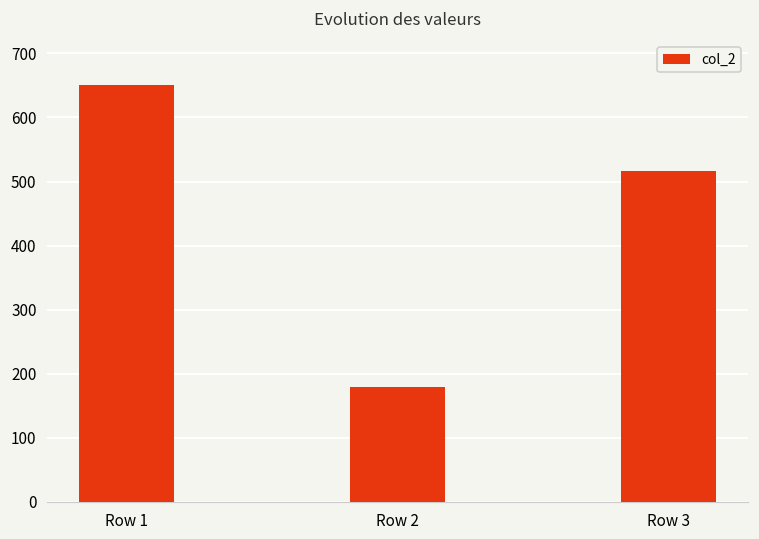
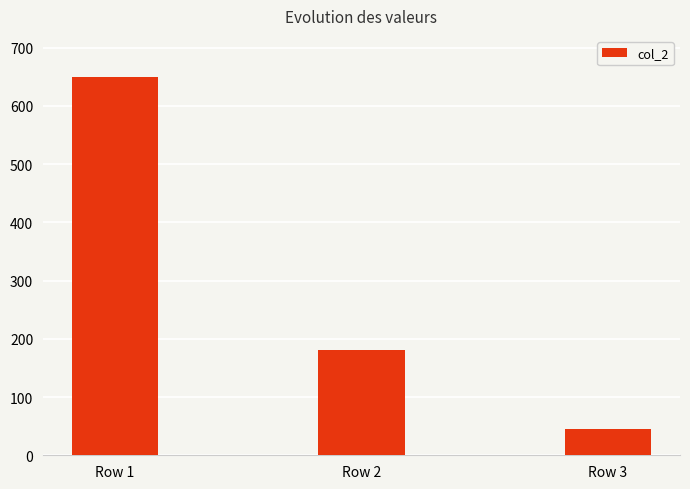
  {
    "Row 1": 650,
    "Row 2": 180,
-   "Row 3": 520
+   "Row 3": 50
  }
